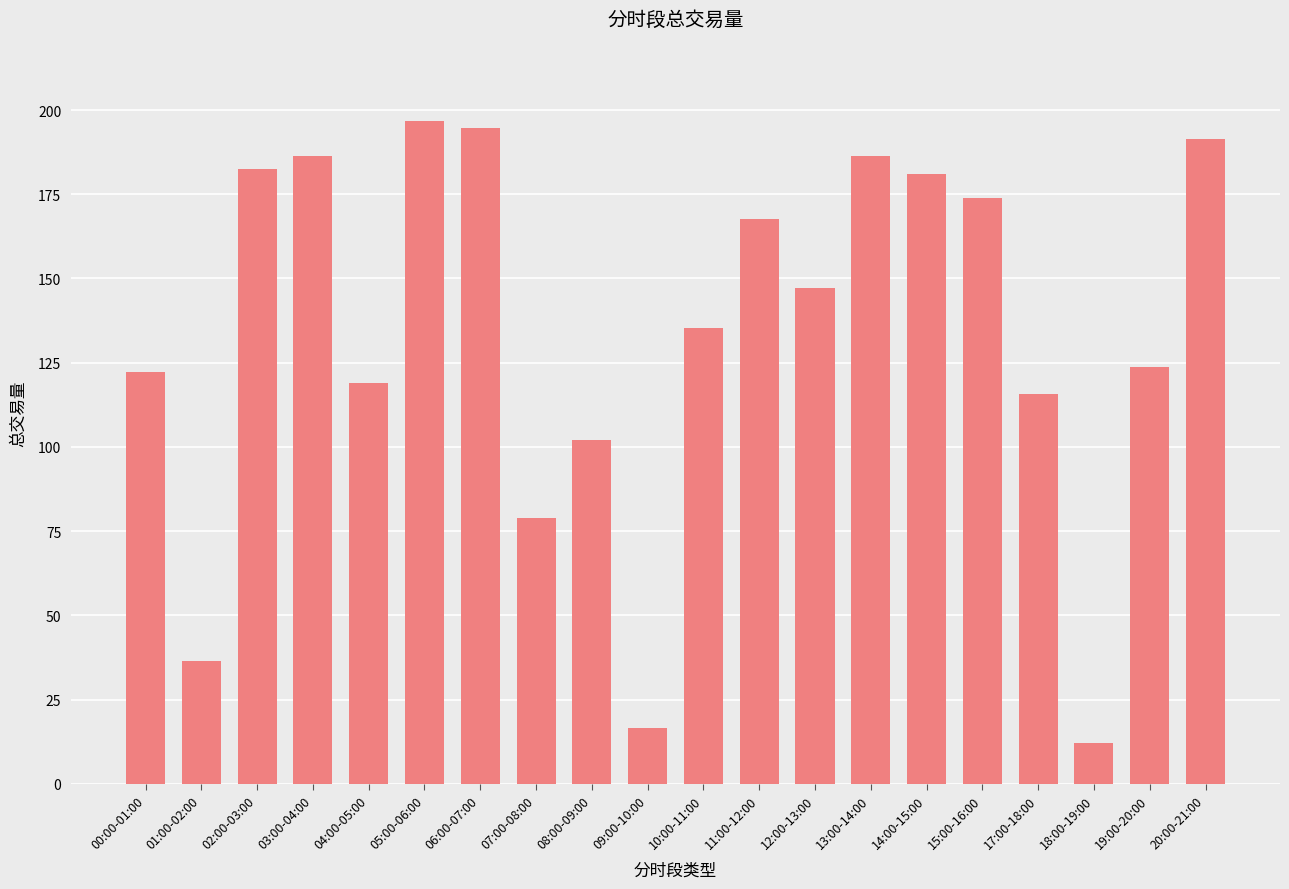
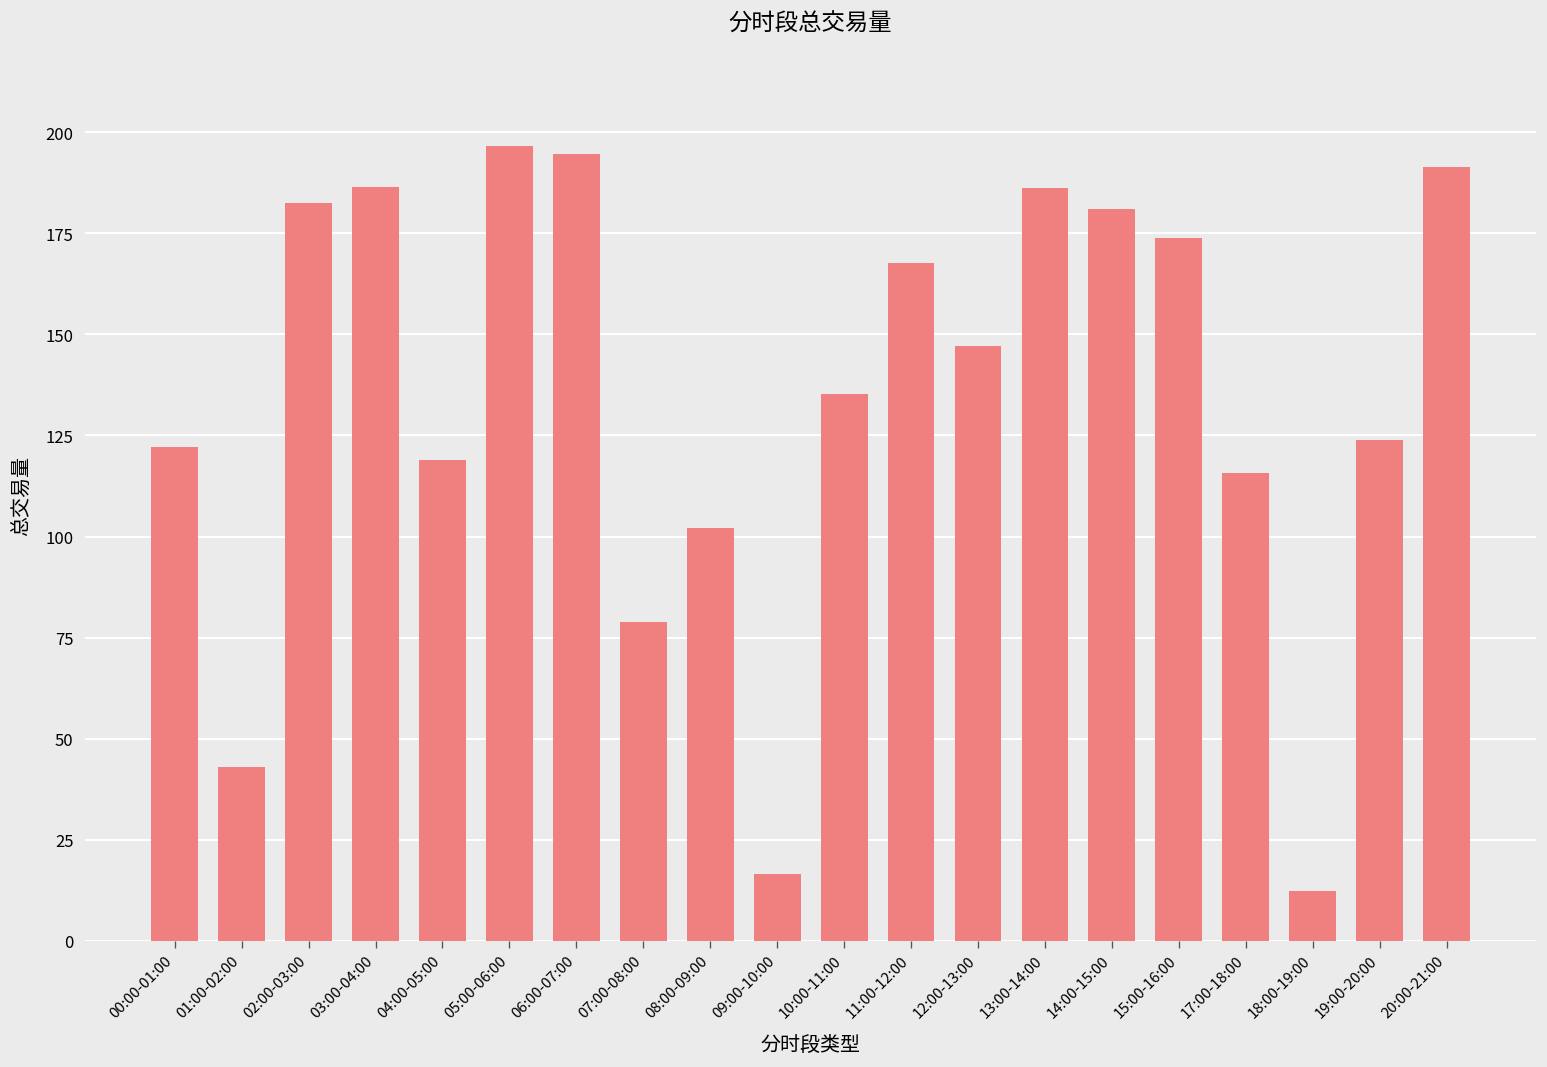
  {
    "00:00-01:00": 122,
-   "01:00-02:00": 36,
+   "01:00-02:00": 43,
    "02:00-03:00": 182,
    "03:00-04:00": 186,
    "04:00-05:00": 119,
    "05:00-06:00": 197,
    "06:00-07:00": 195,
    "07:00-08:00": 79,
    "08:00-09:00": 102,
    "09:00-10:00": 17,
    "10:00-11:00": 135,
    "11:00-12:00": 168,
    "12:00-13:00": 147,
    "13:00-14:00": 186,
    "14:00-15:00": 181,
    "15:00-16:00": 174,
    "17:00-18:00": 116,
    "18:00-19:00": 12,
    "19:00-20:00": 124,
    "20:00-21:00": 191
  }
